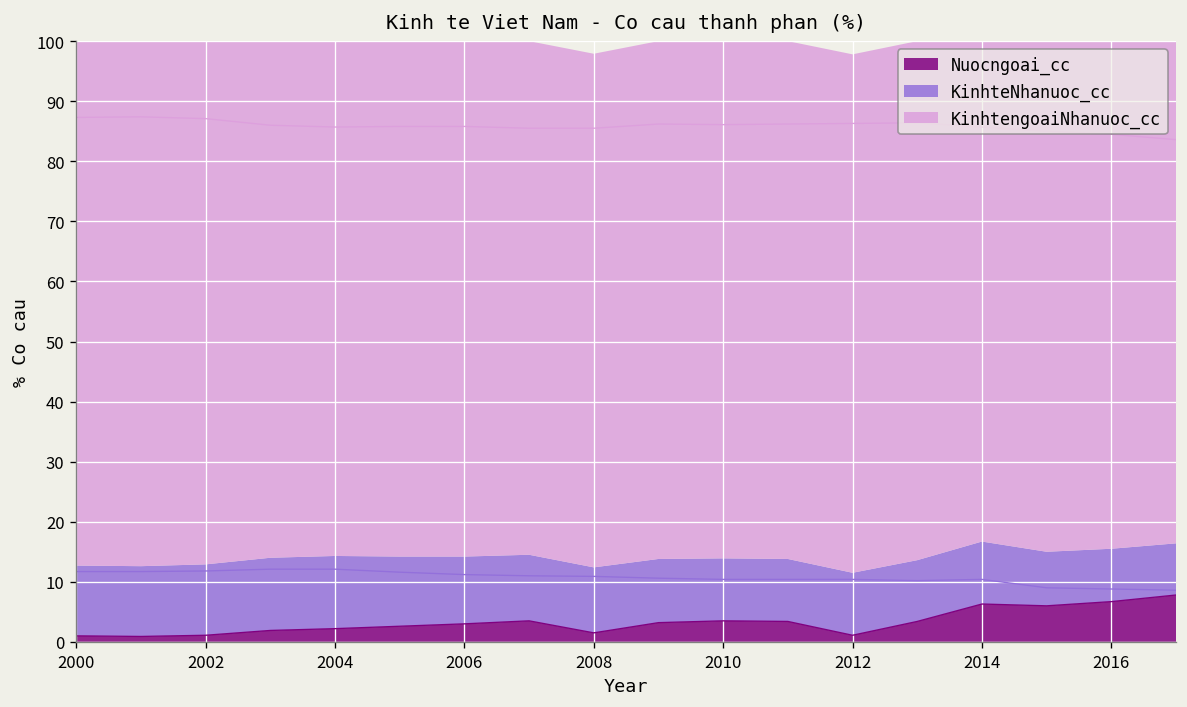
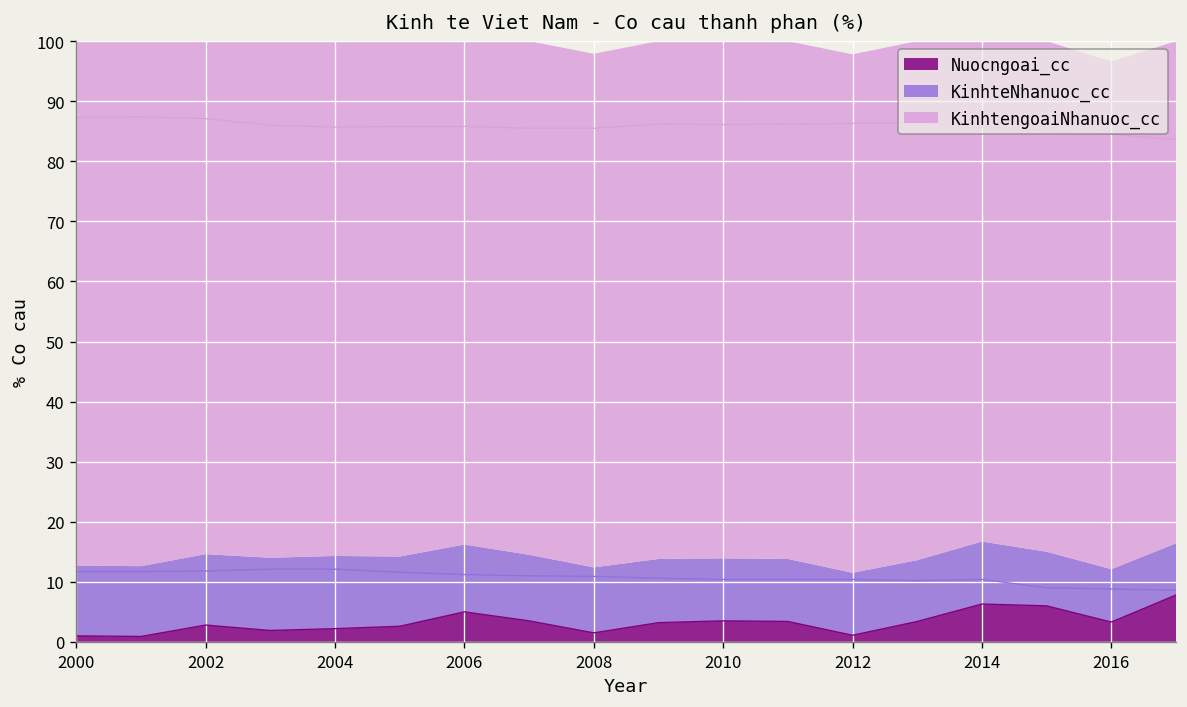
  {
    "Nuocngoai_cc": {
      "2000": 1,
-     "2002": 1,
+     "2002": 3,
      "2004": 2,
-     "2006": 3,
+     "2006": 5,
      "2008": 2,
      "2010": 4,
      "2012": 1,
      "2014": 6,
-     "2016": 7
+     "2016": 3
    }
  }
